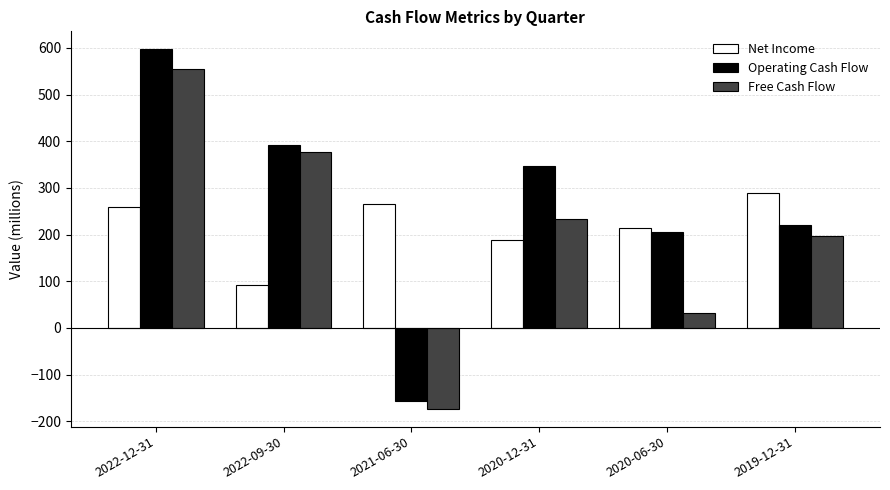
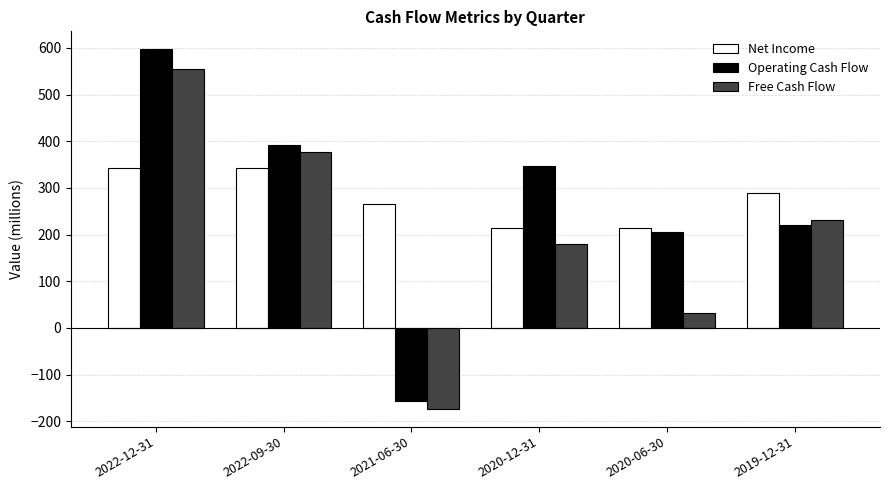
  {
    "Net Income": {
-     "2022-12-31": 260,
-     "2022-09-30": 90,
+     "2022-12-31": 340,
+     "2022-09-30": 340,
      "2021-06-30": 270,
-     "2020-12-31": 190,
+     "2020-12-31": 220,
      "2020-06-30": 220,
      "2019-12-31": 290
    },
    "Operating Cash Flow": {
      "2022-12-31": 600,
      "2022-09-30": 390,
      "2021-06-30": -160,
      "2020-12-31": 350,
      "2020-06-30": 210,
      "2019-12-31": 220
    },
    "Free Cash Flow": {
      "2022-12-31": 550,
      "2022-09-30": 380,
      "2021-06-30": -170,
-     "2020-12-31": 230,
+     "2020-12-31": 180,
      "2020-06-30": 30,
-     "2019-12-31": 200
+     "2019-12-31": 230
    }
  }
